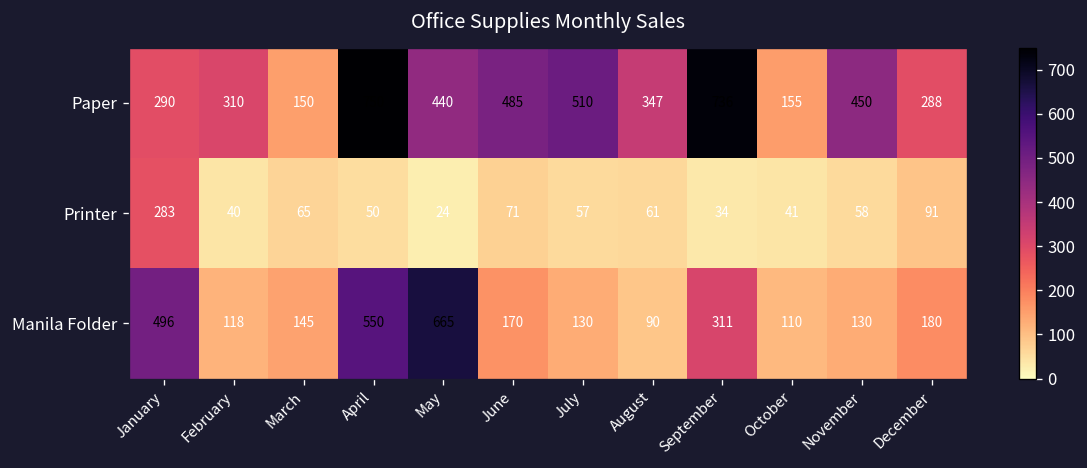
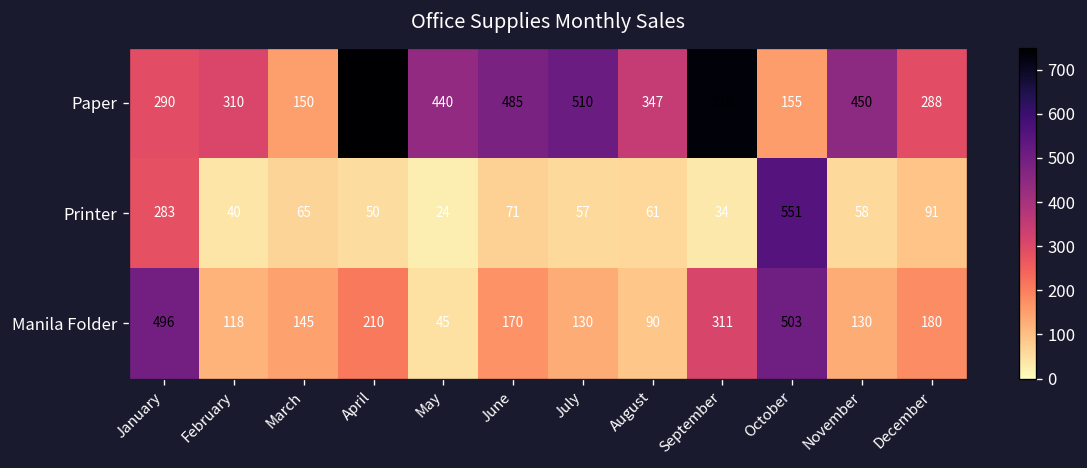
  {
    "Paper": {
      "January": 290,
      "February": 310,
      "March": 150,
      "May": 440,
      "June": 485,
      "July": 510,
      "August": 347,
      "October": 155,
      "November": 450,
      "December": 288
    },
    "Printer": {
      "January": 283,
      "February": 40,
      "March": 65,
      "April": 50,
      "May": 24,
      "June": 71,
      "July": 57,
      "August": 61,
      "September": 34,
-     "October": 41,
+     "October": 551,
      "November": 58,
      "December": 91
    },
    "Manila Folder": {
      "January": 496,
      "February": 118,
      "March": 145,
-     "April": 550,
-     "May": 665,
+     "April": 210,
+     "May": 45,
      "June": 170,
      "July": 130,
      "August": 90,
      "September": 311,
-     "October": 110,
+     "October": 503,
      "November": 130,
      "December": 180
    }
  }
